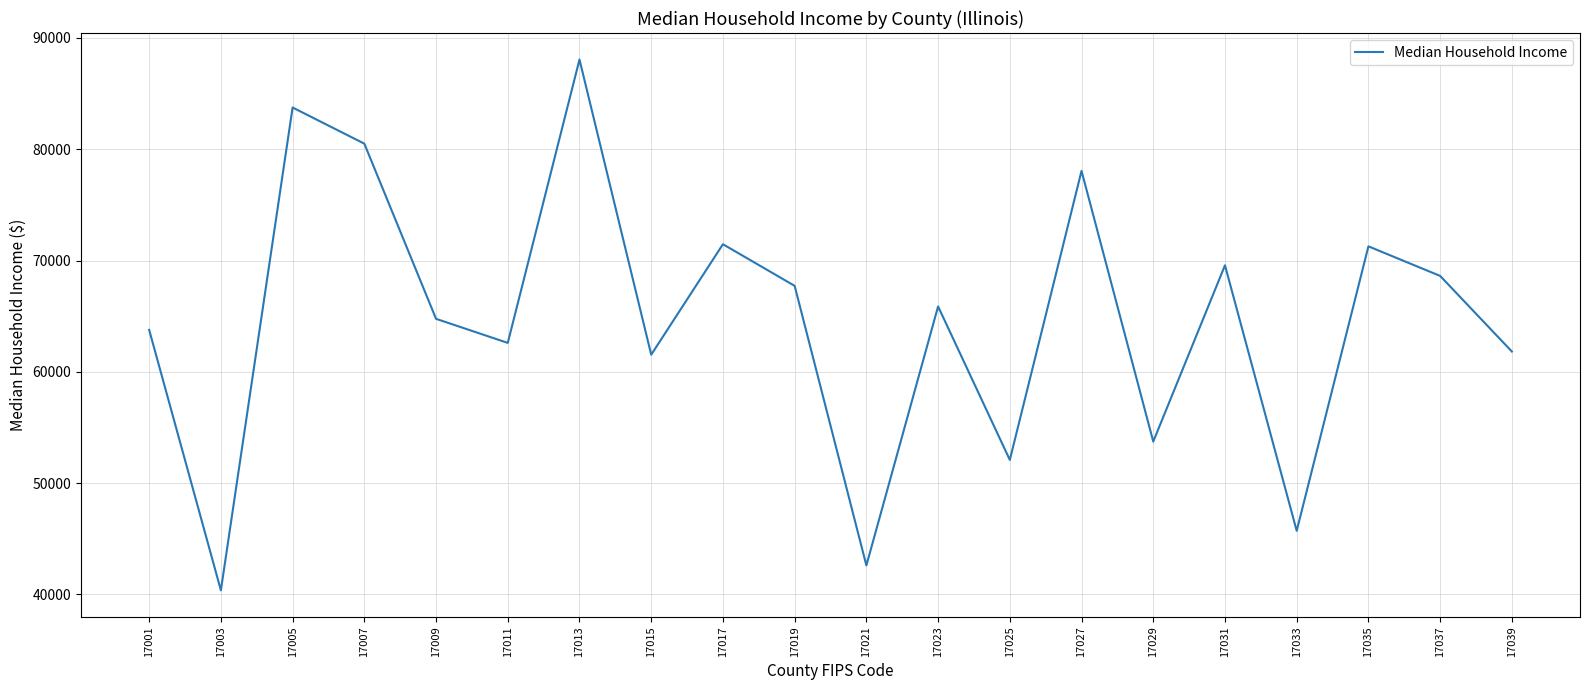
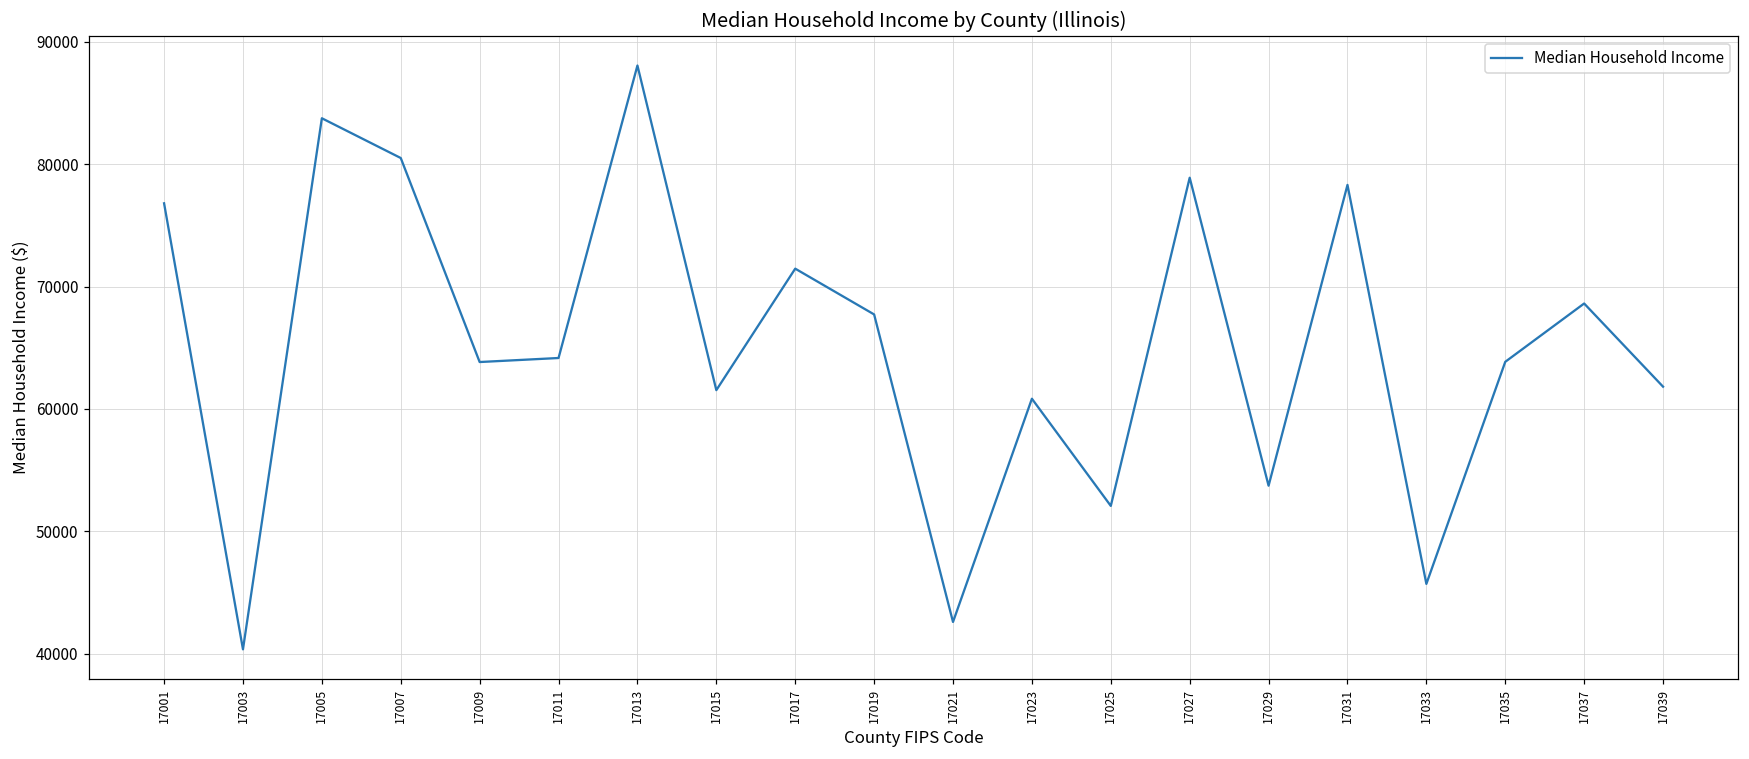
  {
-   "17001": 63800,
+   "17001": 76800,
    "17003": 40400,
    "17005": 83800,
    "17007": 80500,
-   "17009": 64800,
-   "17011": 62600,
+   "17009": 63800,
+   "17011": 64200,
    "17013": 88100,
    "17015": 61500,
    "17017": 71500,
    "17019": 67700,
    "17021": 42600,
-   "17023": 65900,
+   "17023": 60800,
    "17025": 52100,
-   "17027": 78100,
+   "17027": 78900,
    "17029": 53700,
-   "17031": 69600,
+   "17031": 78300,
    "17033": 45700,
-   "17035": 71300,
+   "17035": 63900,
    "17037": 68600,
    "17039": 61800
  }
